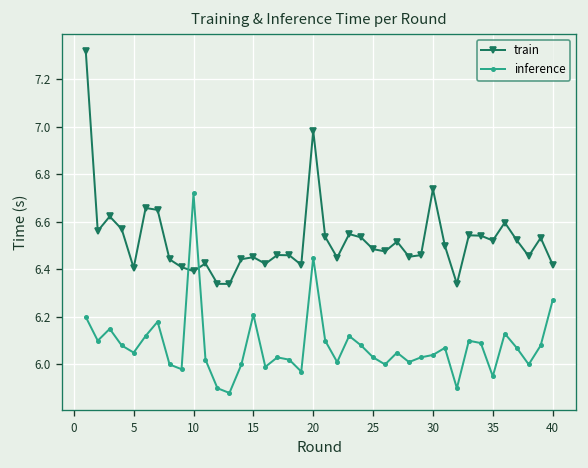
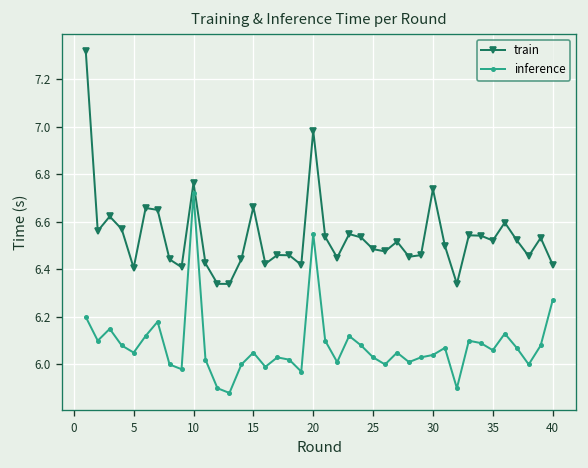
  {
    "train": {
      "5": 6.41,
-     "10": 6.39,
-     "15": 6.45,
+     "10": 6.76,
+     "15": 6.66,
      "20": 6.98,
      "25": 6.49,
      "30": 6.74,
      "35": 6.52,
      "40": 6.42
    },
    "inference": {
      "5": 6.05,
      "10": 6.72,
-     "15": 6.21,
-     "20": 6.45,
+     "15": 6.05,
+     "20": 6.55,
      "25": 6.03,
      "30": 6.04,
-     "35": 5.95,
+     "35": 6.06,
      "40": 6.27
    }
  }
